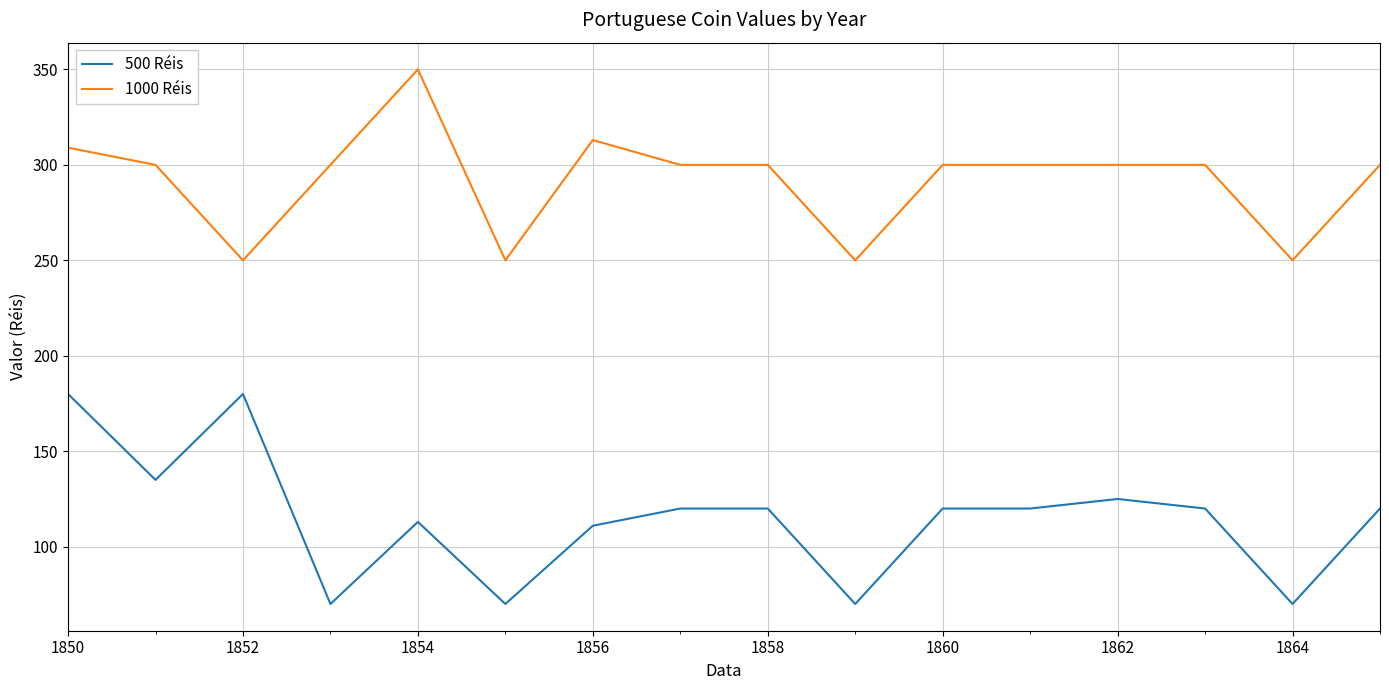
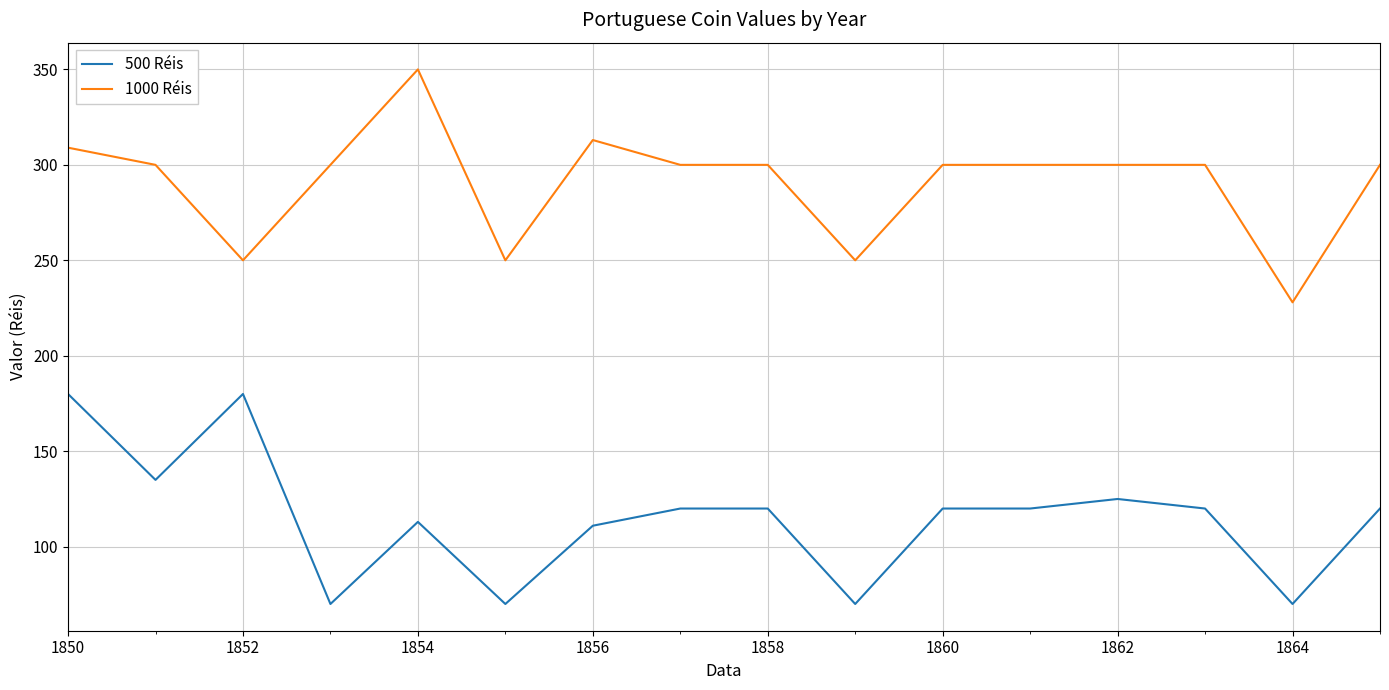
  {
    "500 Réis": {
      "1850": 180,
      "1852": 180,
      "1854": 113,
      "1856": 111,
      "1858": 120,
      "1860": 120,
      "1862": 125,
      "1864": 70
    },
    "1000 Réis": {
      "1850": 309,
      "1852": 250,
      "1854": 350,
      "1856": 313,
      "1858": 300,
      "1860": 300,
      "1862": 300,
-     "1864": 250
+     "1864": 228
    }
  }
